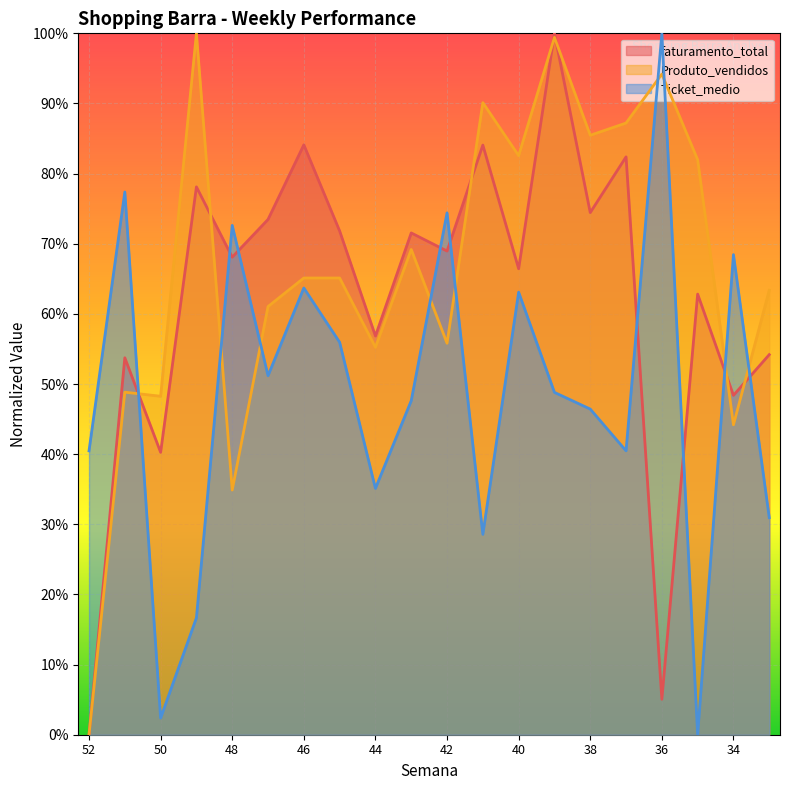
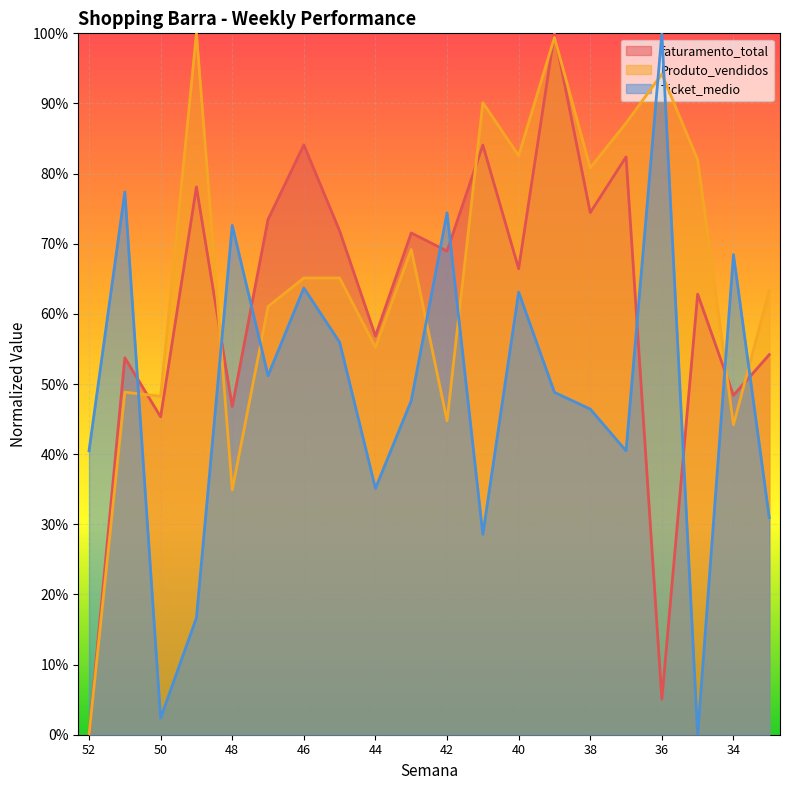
  {
    "faturamento_total": {
-     "50": "40%",
-     "48": "68%",
+     "50": "45%",
+     "48": "47%",
      "46": "84%",
      "44": "57%",
      "42": "69%",
      "40": "66%",
      "38": "74%",
      "36": "5%",
      "34": "48%"
    },
    "Produto_vendidos": {
      "50": "48%",
      "48": "35%",
      "46": "65%",
      "44": "55%",
-     "42": "56%",
+     "42": "45%",
      "40": "83%",
-     "38": "85%",
+     "38": "81%",
      "34": "44%"
    },
    "Ticket_medio": {
      "52": "40%",
      "50": "2%",
      "48": "73%",
      "46": "64%",
      "44": "35%",
      "42": "74%",
      "40": "63%",
      "38": "46%",
      "36": "100%",
      "34": "68%"
    }
  }
